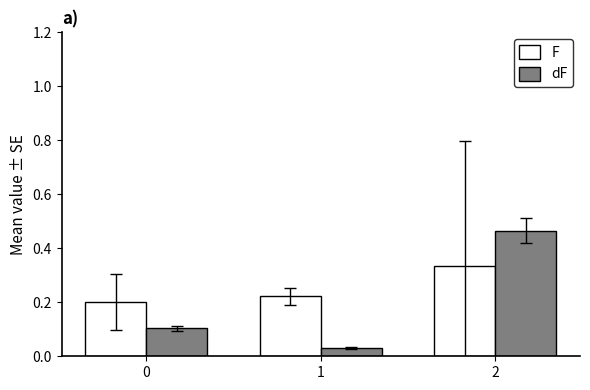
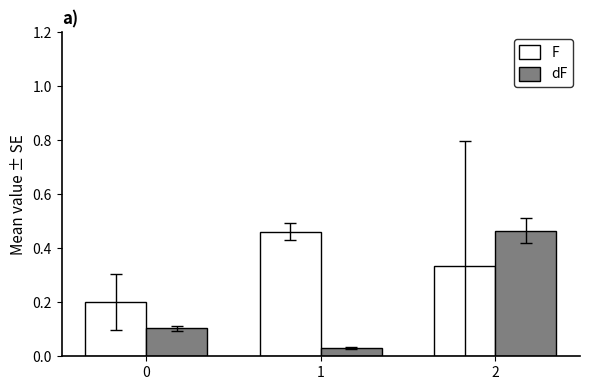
  {
    "F": {
      "0": 0.20,
-     "1": 0.22,
+     "1": 0.46,
      "2": 0.33
    },
    "dF": {
      "0": 0.10,
      "1": 0.03,
      "2": 0.47
    }
  }
